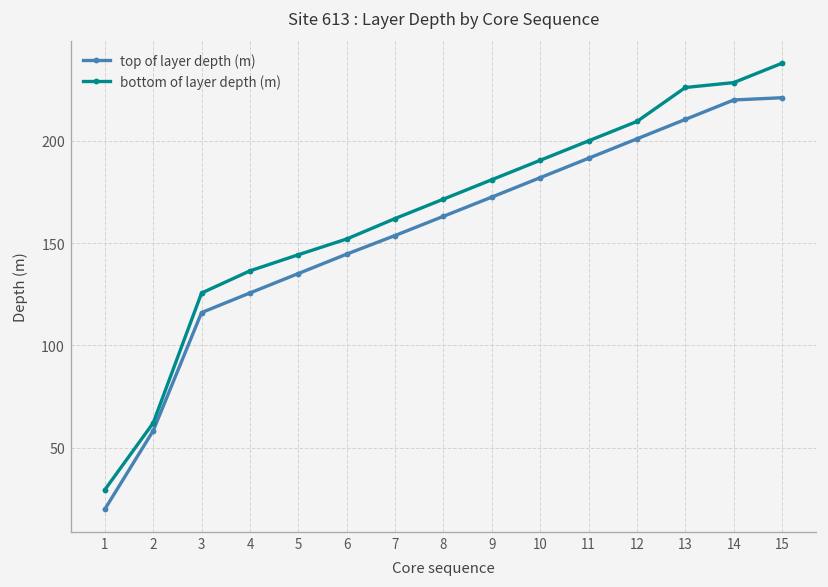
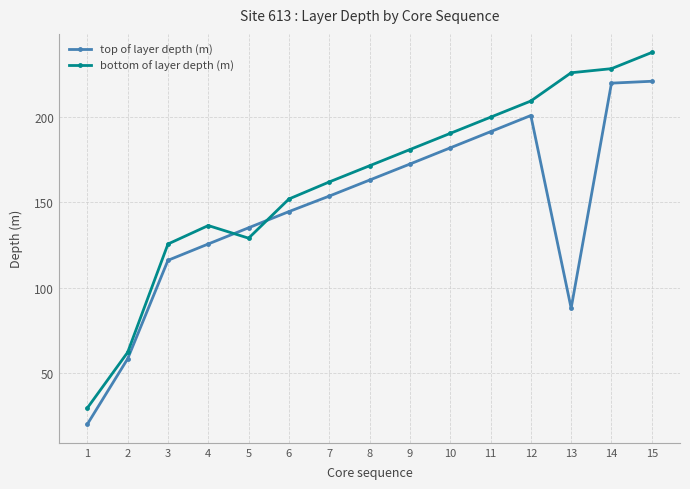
  {
    "top of layer depth (m)": {
      "1": 20,
      "2": 58,
      "3": 116,
      "4": 126,
      "5": 135,
      "6": 145,
      "7": 154,
      "8": 163,
      "9": 173,
      "10": 182,
      "11": 192,
      "12": 201,
-     "13": 211,
+     "13": 88,
      "14": 220,
      "15": 221
    },
    "bottom of layer depth (m)": {
      "1": 29,
      "2": 62,
      "3": 126,
      "4": 136,
-     "5": 144,
+     "5": 129,
      "6": 152,
      "7": 162,
      "8": 172,
      "9": 181,
      "10": 191,
      "11": 200,
      "12": 210,
      "13": 226,
      "14": 229,
      "15": 238
    }
  }
